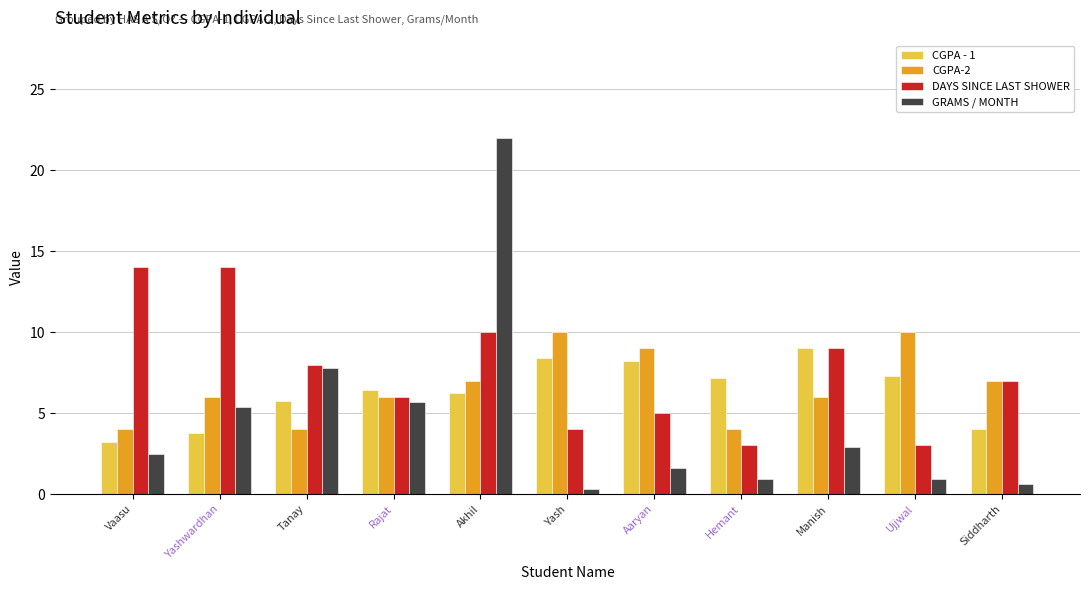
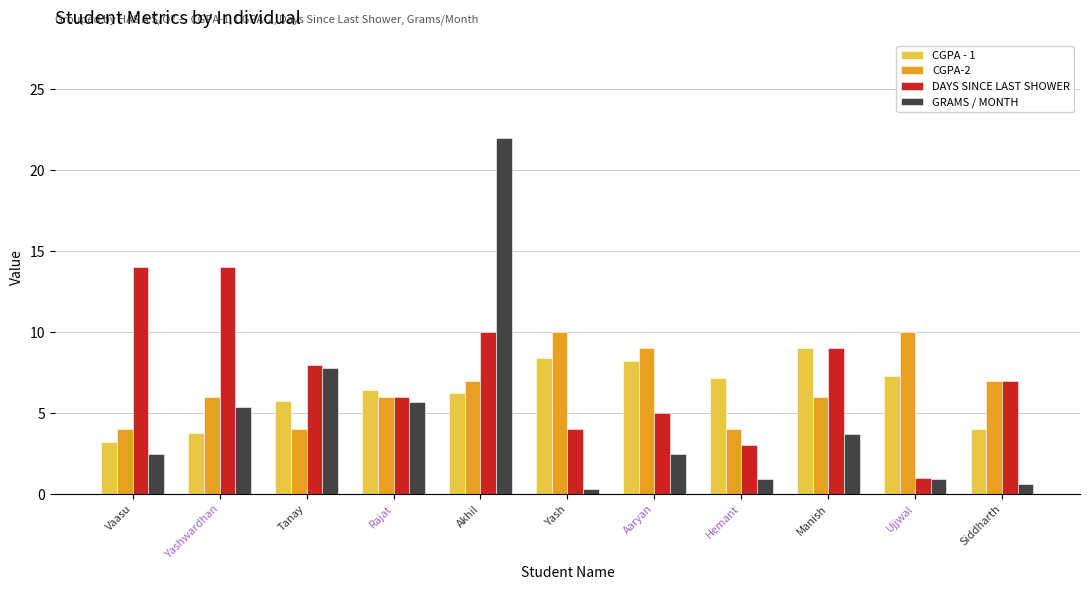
  {
    "DAYS SINCE LAST SHOWER": {
      "Vaasu": 14,
      "Yashwardhan": 14,
      "Tanay": 8,
      "Rajat": 6,
      "Akhil": 10,
      "Yash": 4,
      "Aaryan": 5,
      "Hemant": 3,
      "Manish": 9,
-     "Ujjwal": 3,
+     "Ujjwal": 1,
      "Siddharth": 7
    },
    "GRAMS / MONTH": {
      "Vaasu": 2.5,
      "Yashwardhan": 5.4,
      "Tanay": 7.8,
      "Rajat": 5.7,
      "Akhil": 22.0,
      "Yash": 0.3,
-     "Aaryan": 1.6,
+     "Aaryan": 2.5,
      "Hemant": 0.9,
-     "Manish": 2.9,
+     "Manish": 3.7,
      "Ujjwal": 0.9,
      "Siddharth": 0.6
    }
  }
